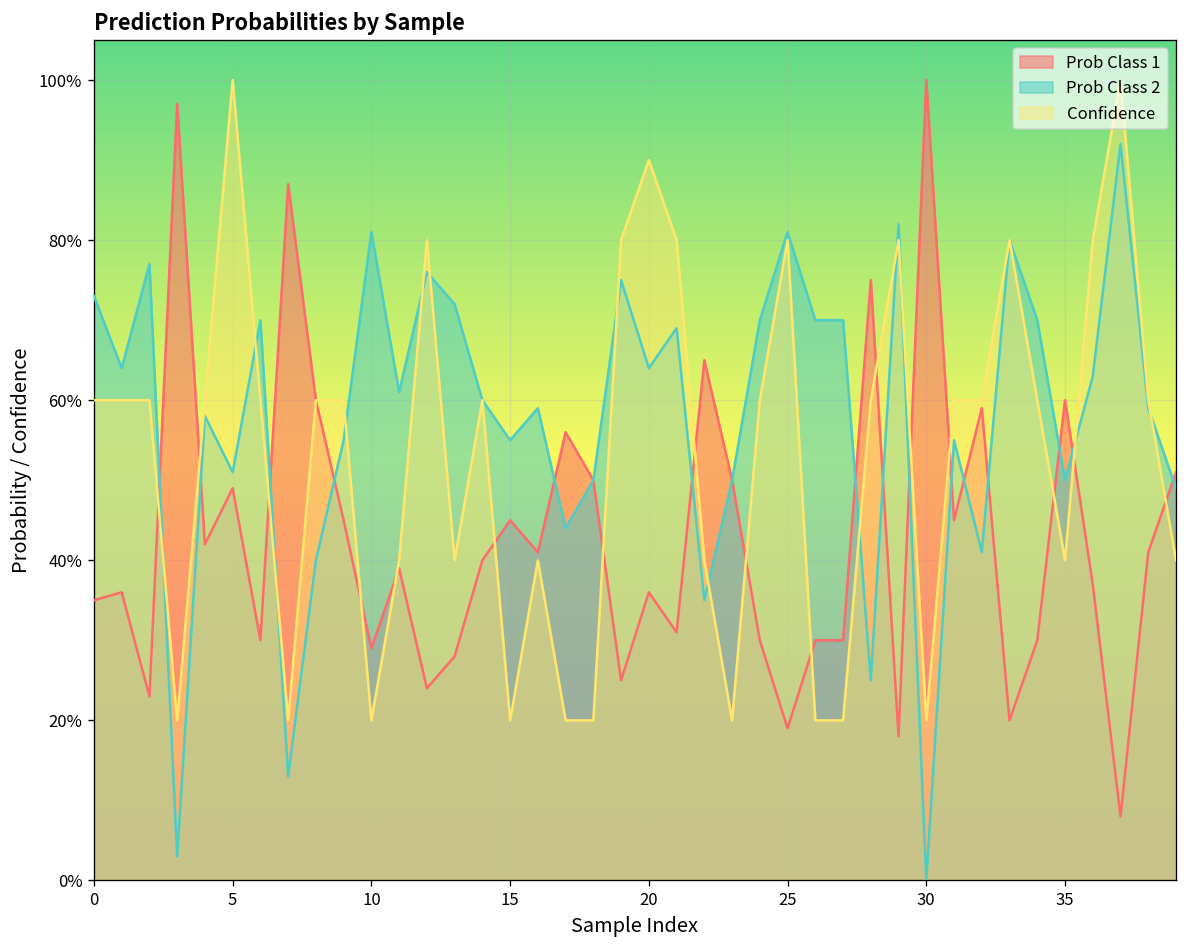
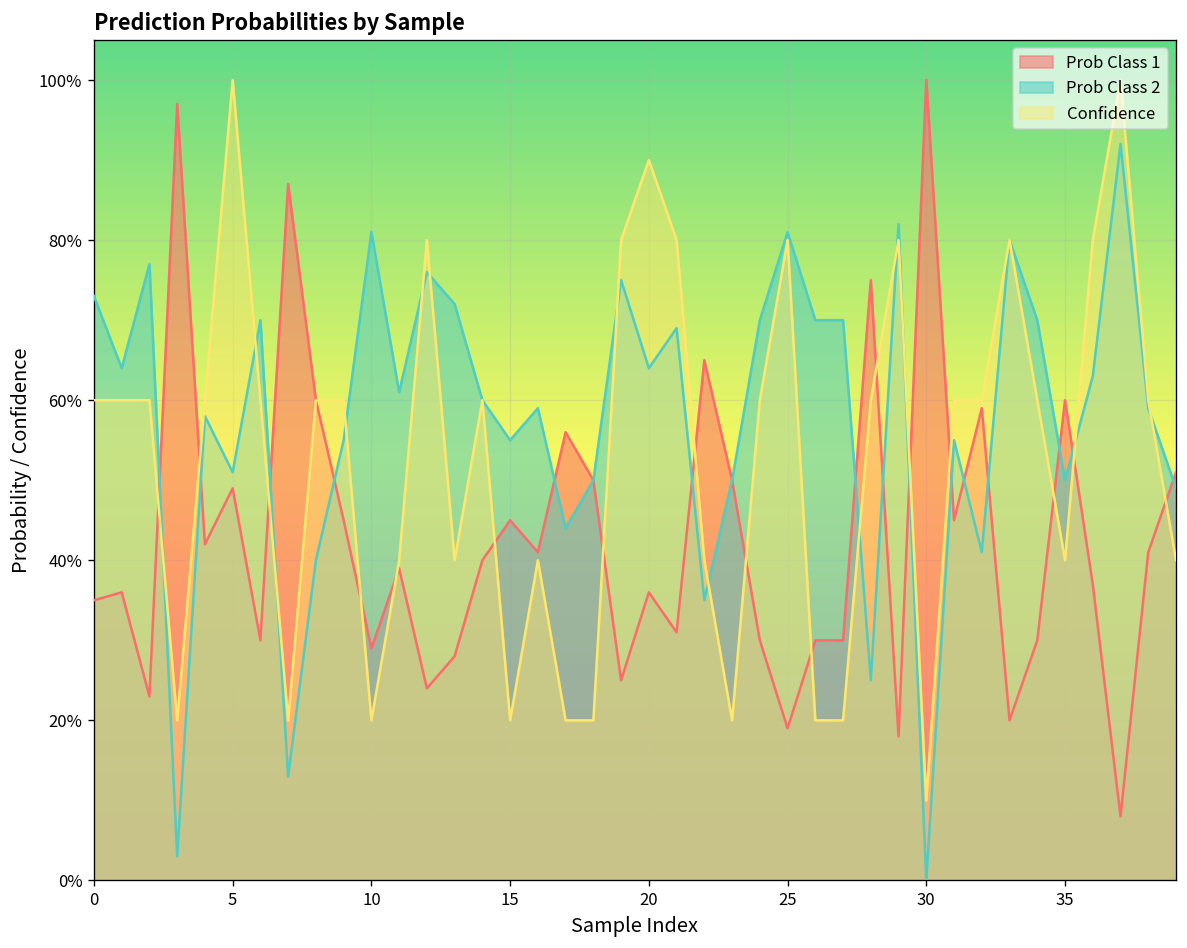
  {
    "Prob Class 1": {
      "0": "35%",
      "5": "49%",
      "10": "29%",
      "15": "45%",
      "20": "36%",
      "25": "19%",
      "30": "100%",
      "35": "60%"
    },
    "Prob Class 2": {
      "0": "73%",
      "5": "51%",
      "10": "81%",
      "15": "55%",
      "20": "64%",
      "25": "81%",
      "30": "0%",
      "35": "50%"
    },
    "Confidence": {
      "0": "60%",
      "5": "100%",
      "10": "20%",
      "15": "20%",
      "20": "90%",
      "25": "80%",
-     "30": "20%",
+     "30": "10%",
      "35": "40%"
    }
  }
